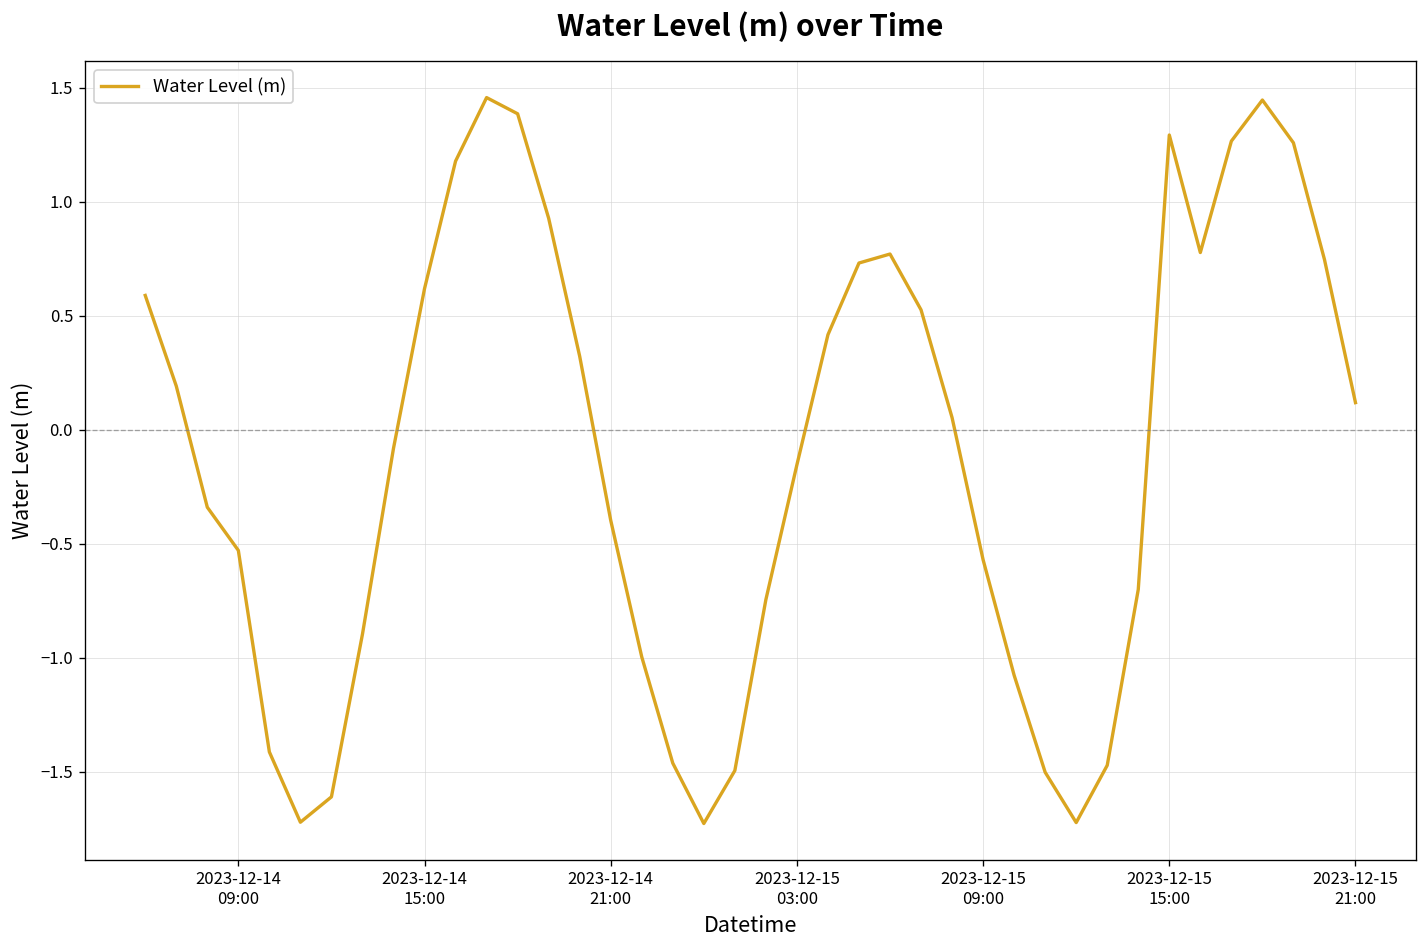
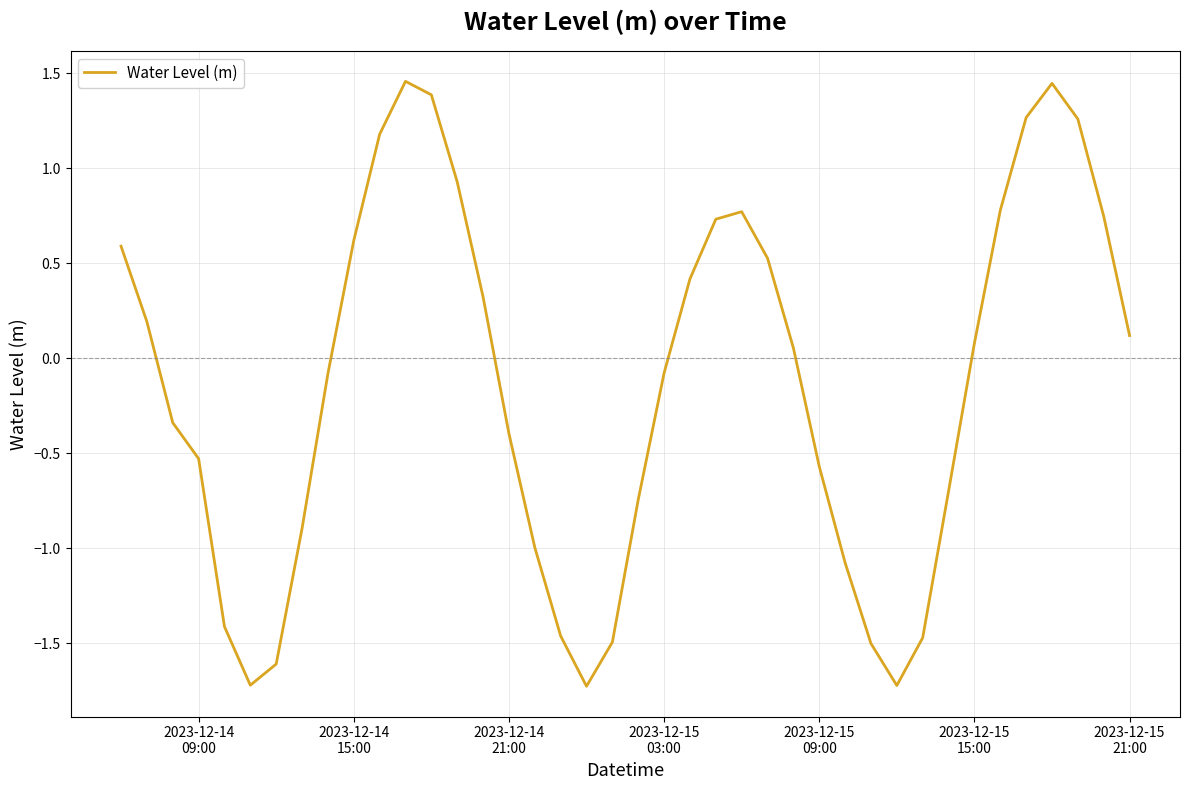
  {
    "2023-12-14 09:00": -0.53,
    "2023-12-14 15:00": 0.62,
    "2023-12-14 21:00": -0.40,
-   "2023-12-15 03:00": -0.15,
+   "2023-12-15 03:00": -0.08,
    "2023-12-15 09:00": -0.57,
-   "2023-12-15 15:00": 1.29,
+   "2023-12-15 15:00": 0.08,
    "2023-12-15 21:00": 0.12
  }
